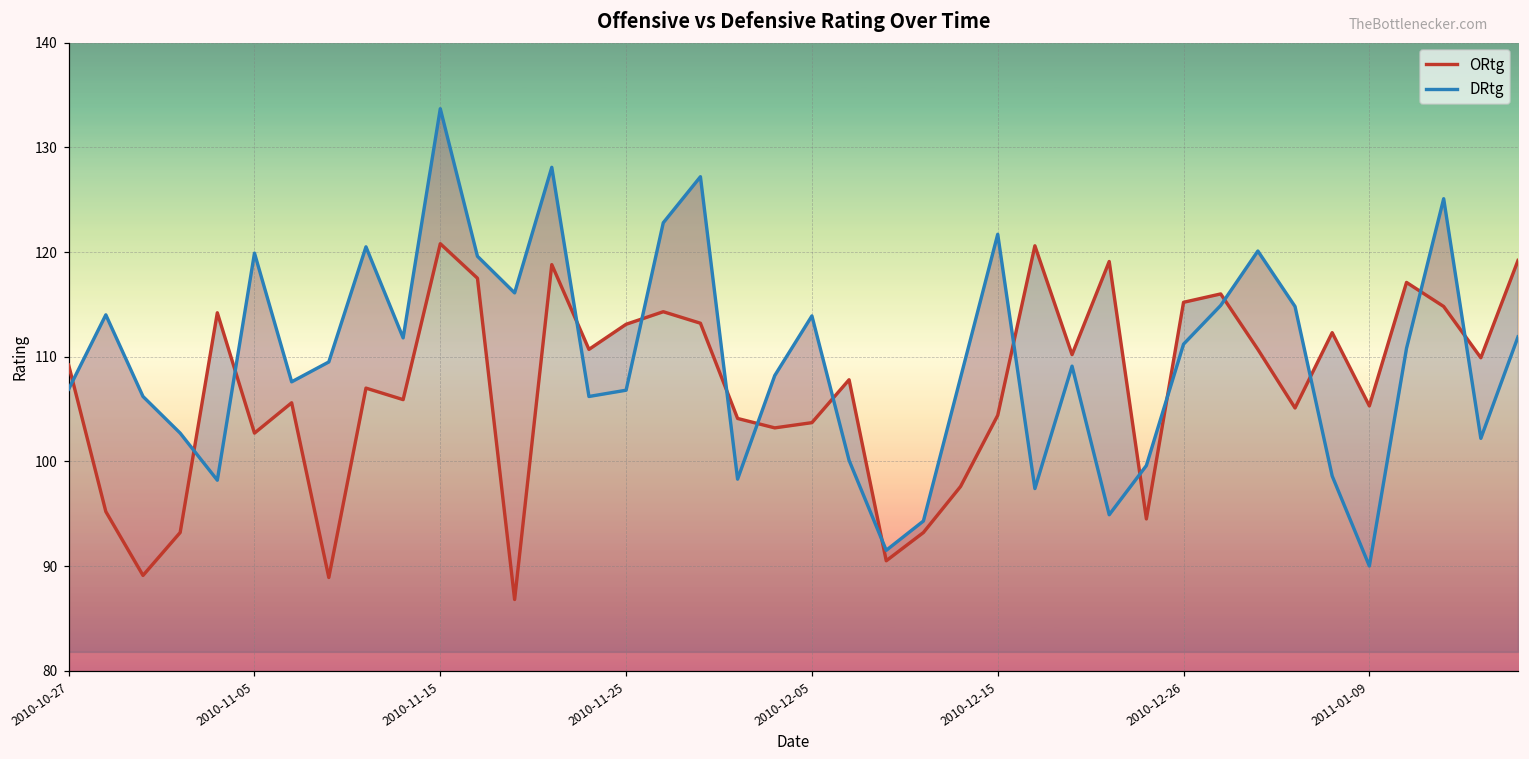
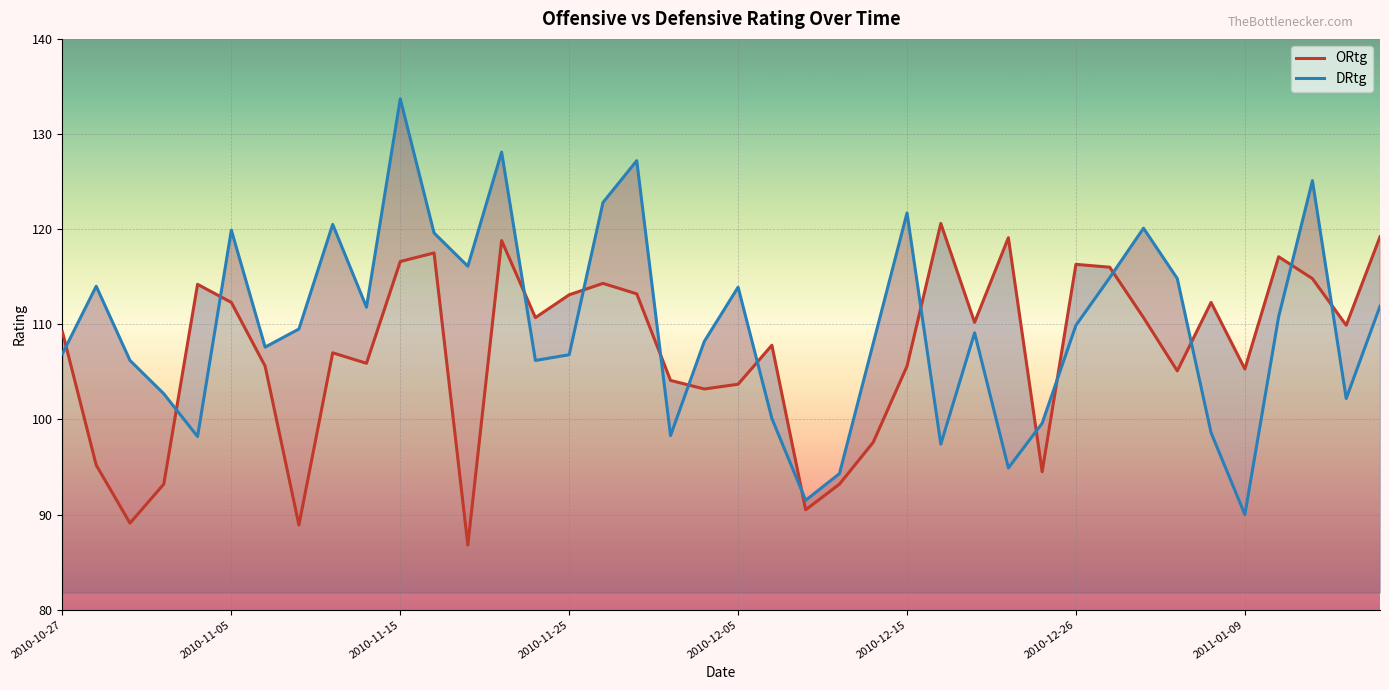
  {
    "ORtg": {
      "2010-10-27": 109,
-     "2010-11-05": 103,
-     "2010-11-15": 121,
+     "2010-11-05": 112,
+     "2010-11-15": 117,
      "2010-11-25": 113,
      "2010-12-05": 104,
-     "2010-12-15": 104,
-     "2010-12-26": 115,
+     "2010-12-15": 106,
+     "2010-12-26": 116,
      "2011-01-09": 105
    },
    "DRtg": {
      "2010-10-27": 107,
      "2010-11-05": 120,
      "2010-11-15": 134,
      "2010-11-25": 107,
      "2010-12-05": 114,
      "2010-12-15": 122,
-     "2010-12-26": 111,
+     "2010-12-26": 110,
      "2011-01-09": 90
    }
  }
